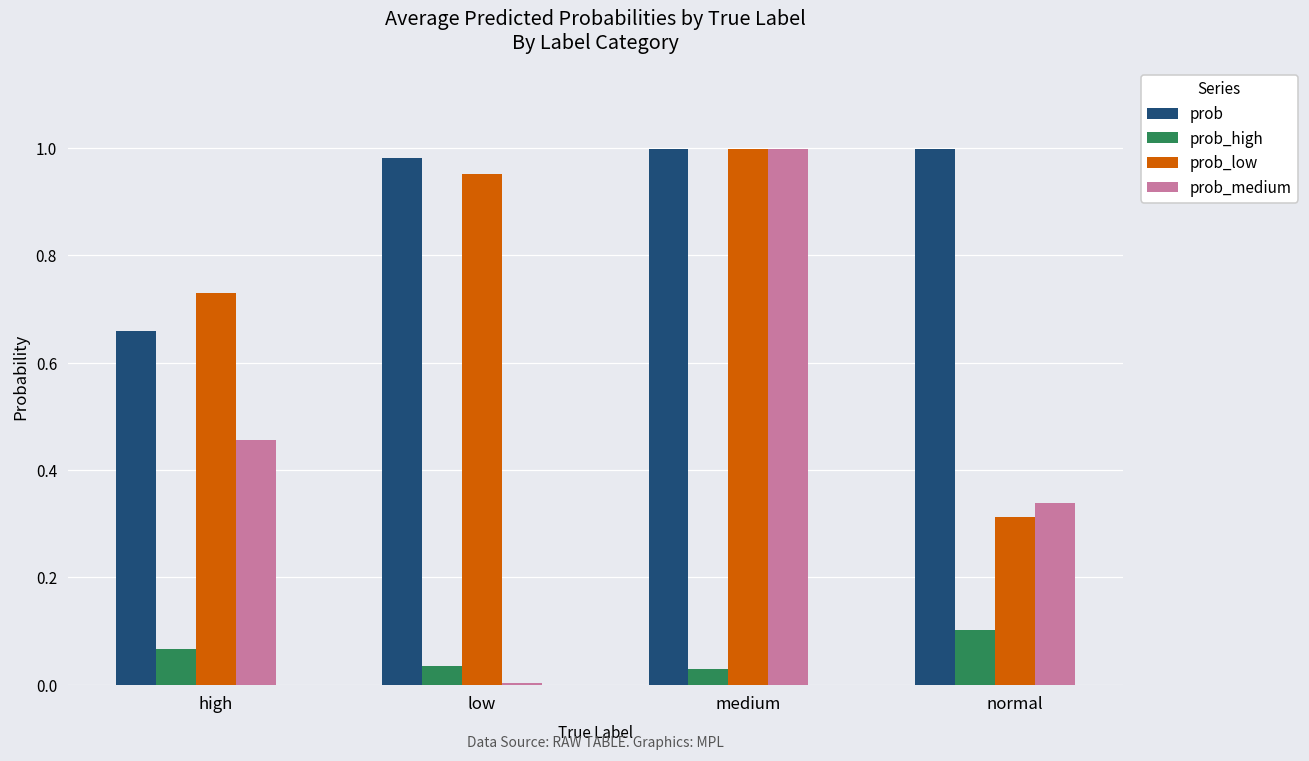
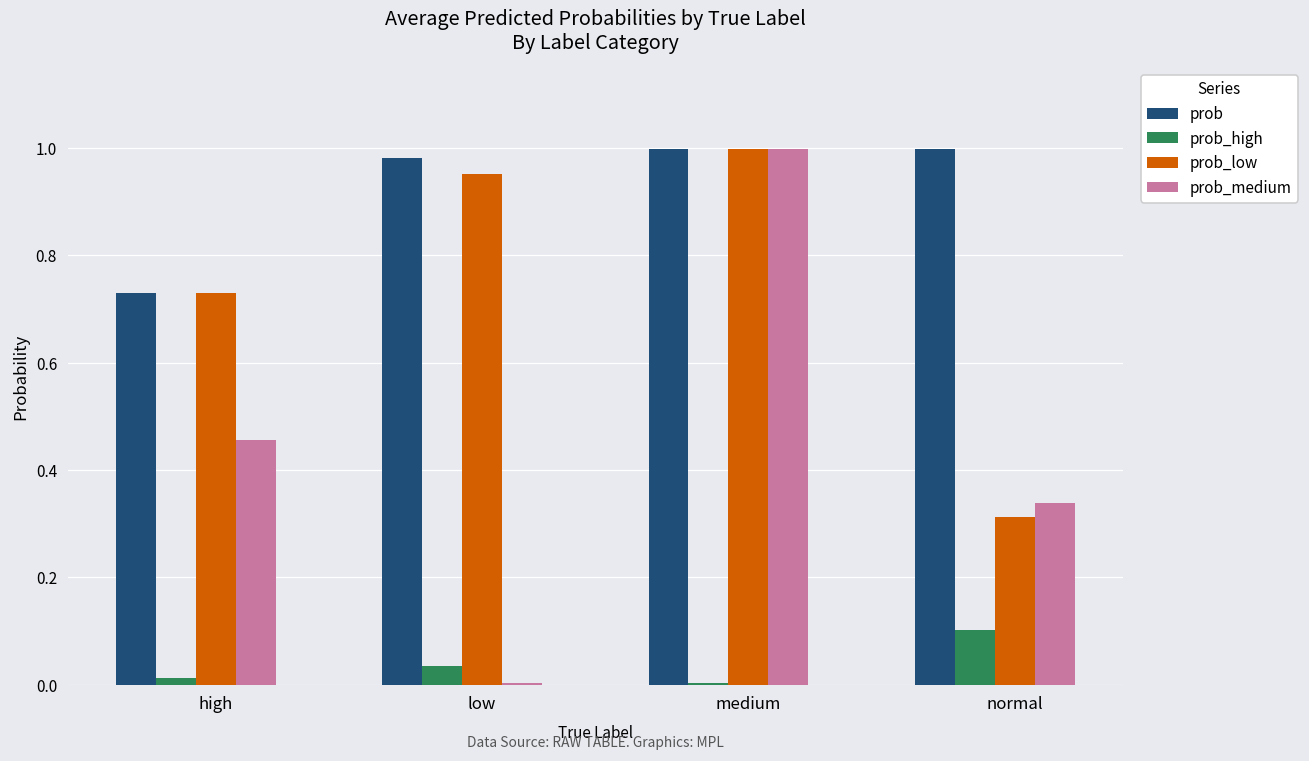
  {
    "prob": {
-     "high": 0.66,
+     "high": 0.73,
      "low": 0.98,
      "medium": 1.00,
      "normal": 1.00
    },
    "prob_high": {
-     "high": 0.07,
+     "high": 0.01,
      "low": 0.03,
-     "medium": 0.03,
+     "medium": 0.00,
      "normal": 0.10
    },
    "prob_low": {
      "high": 0.73,
      "low": 0.95,
      "medium": 1.00,
      "normal": 0.31
    },
    "prob_medium": {
      "high": 0.46,
      "medium": 1.00,
      "normal": 0.34
    }
  }
